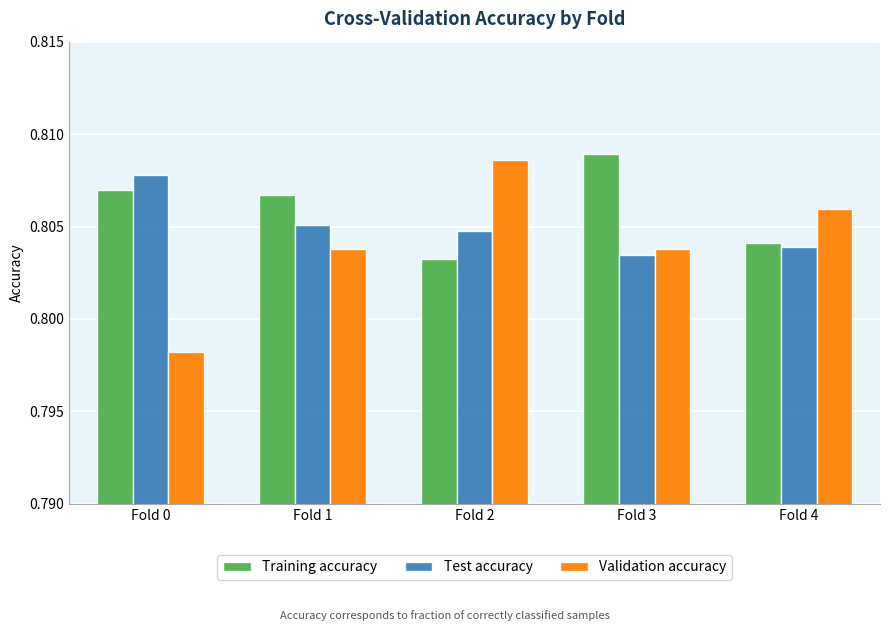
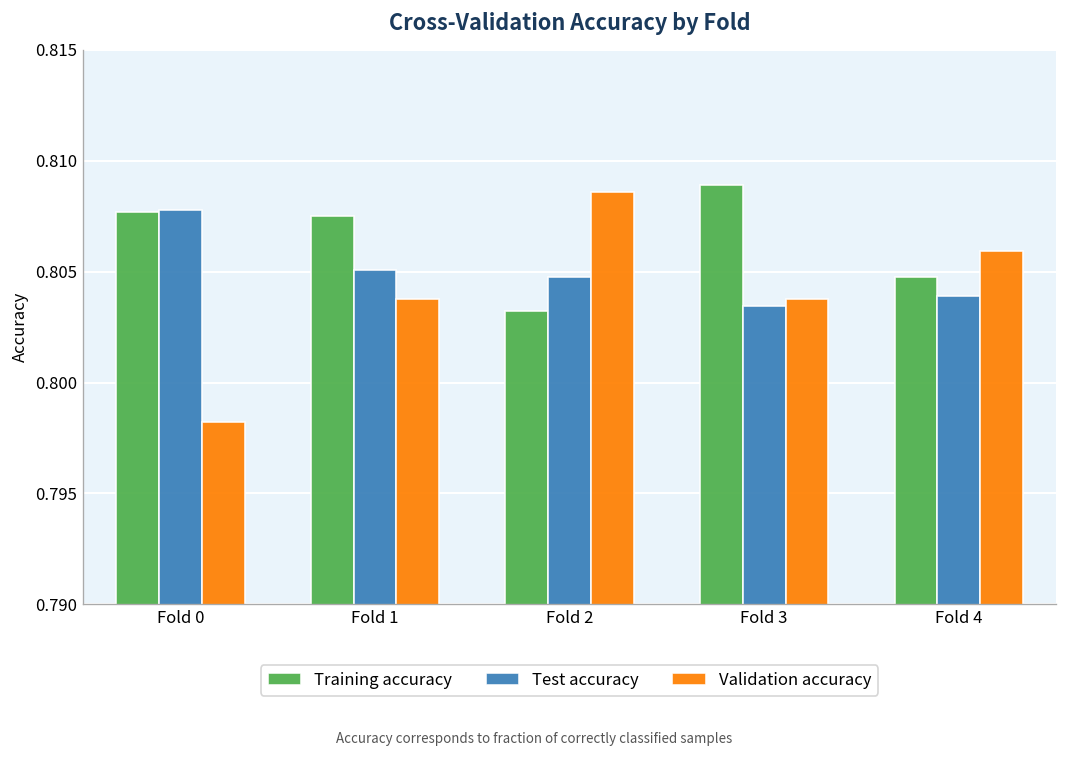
  {
    "Training accuracy": {
-     "Fold 0": 0.8070,
-     "Fold 1": 0.8067,
+     "Fold 0": 0.8077,
+     "Fold 1": 0.8075,
      "Fold 2": 0.8032,
      "Fold 3": 0.8089,
-     "Fold 4": 0.8041
+     "Fold 4": 0.8047
    },
    "Test accuracy": {
      "Fold 0": 0.8078,
      "Fold 1": 0.8051,
      "Fold 2": 0.8047,
      "Fold 3": 0.8035,
      "Fold 4": 0.8039
    },
    "Validation accuracy": {
      "Fold 0": 0.7982,
      "Fold 1": 0.8038,
      "Fold 2": 0.8086,
      "Fold 3": 0.8038,
      "Fold 4": 0.8059
    }
  }
